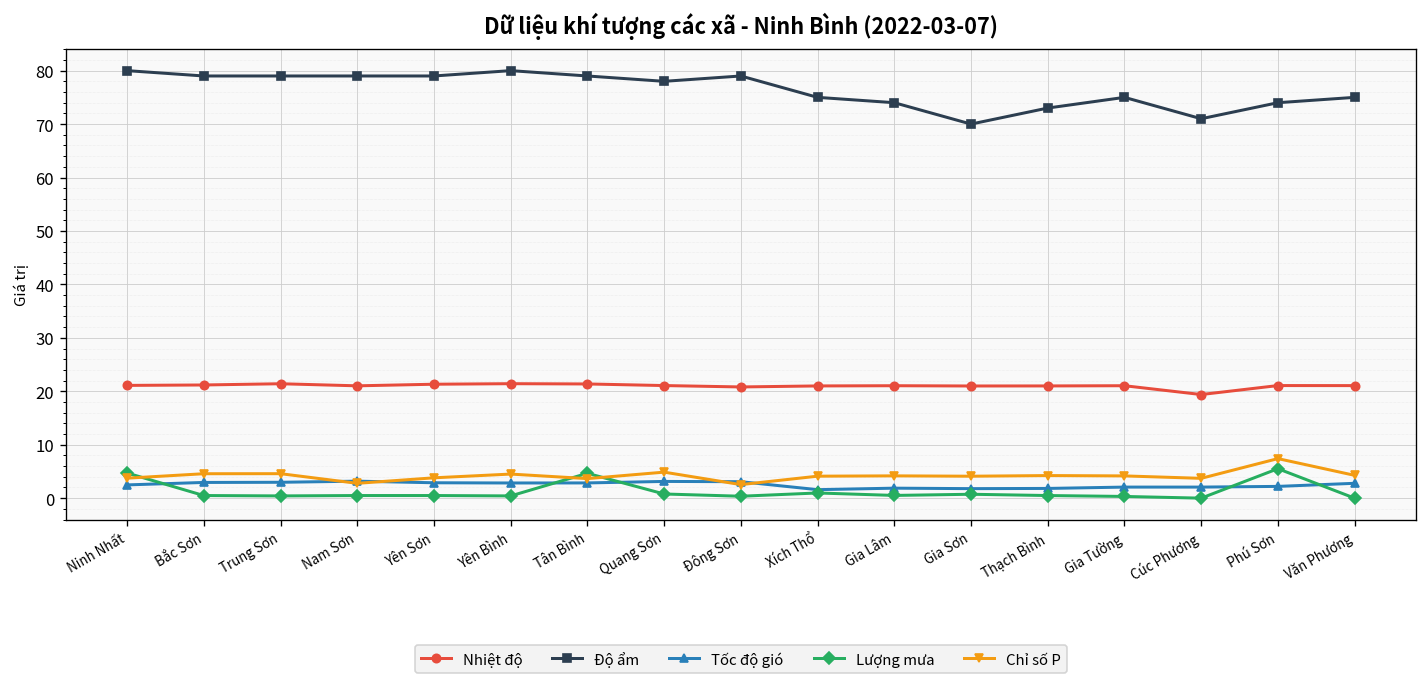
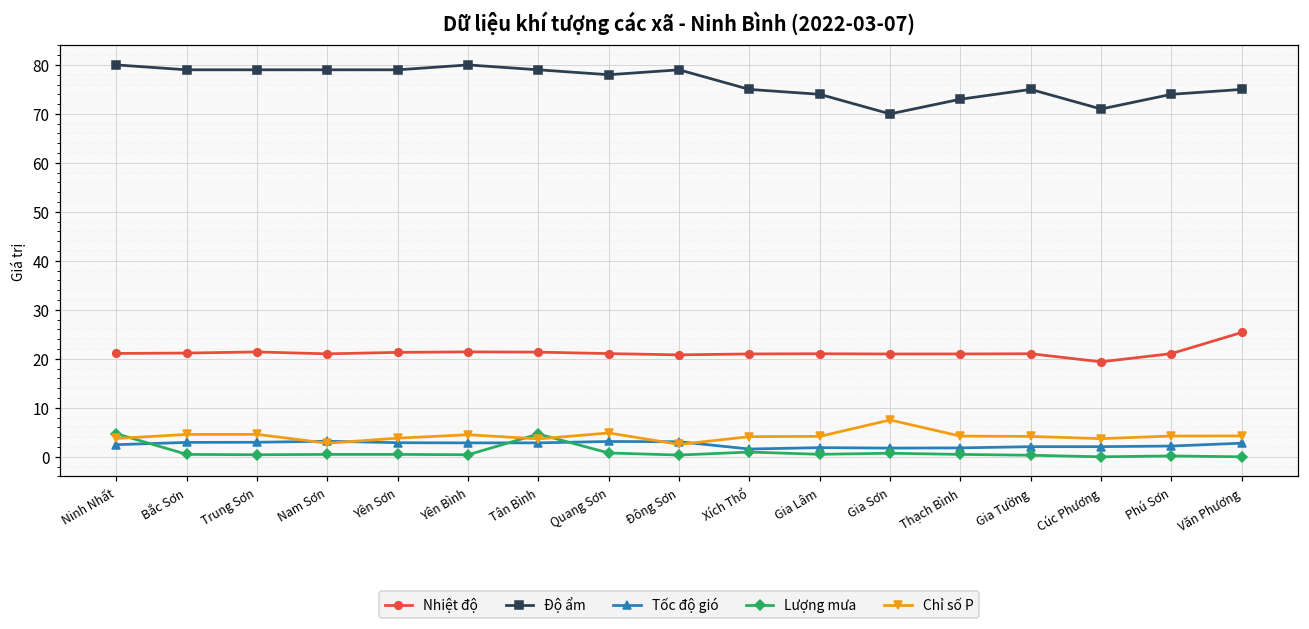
  {
    "Nhiệt độ": {
      "Ninh Nhất": 21,
      "Bắc Sơn": 21,
      "Trung Sơn": 21,
      "Nam Sơn": 21,
      "Yên Sơn": 21,
      "Yên Bình": 21,
      "Tân Bình": 21,
      "Quang Sơn": 21,
      "Đông Sơn": 21,
      "Xích Thổ": 21,
      "Gia Lâm": 21,
      "Gia Sơn": 21,
      "Thạch Bình": 21,
      "Gia Tường": 21,
      "Cúc Phương": 19,
      "Phú Sơn": 21,
-     "Văn Phương": 21
+     "Văn Phương": 25
    },
    "Độ ẩm": {
      "Ninh Nhất": 80,
      "Bắc Sơn": 79,
      "Trung Sơn": 79,
      "Nam Sơn": 79,
      "Yên Sơn": 79,
      "Yên Bình": 80,
      "Tân Bình": 79,
      "Quang Sơn": 78,
      "Đông Sơn": 79,
      "Xích Thổ": 75,
      "Gia Lâm": 74,
      "Gia Sơn": 70,
      "Thạch Bình": 73,
      "Gia Tường": 75,
      "Cúc Phương": 71,
      "Phú Sơn": 74,
      "Văn Phương": 75
    },
    "Tốc độ gió": {
      "Ninh Nhất": 2,
      "Bắc Sơn": 3,
      "Trung Sơn": 3,
      "Yên Sơn": 3,
      "Yên Bình": 3,
      "Tân Bình": 3,
      "Quang Sơn": 3,
      "Xích Thổ": 2,
      "Gia Lâm": 2,
      "Gia Sơn": 2,
      "Thạch Bình": 2,
      "Gia Tường": 2,
      "Cúc Phương": 2,
      "Phú Sơn": 2,
      "Văn Phương": 3
    },
    "Lượng mưa": {
      "Ninh Nhất": 5,
      "Bắc Sơn": 0,
      "Trung Sơn": 0,
      "Nam Sơn": 0,
      "Yên Sơn": 0,
      "Yên Bình": 0,
      "Tân Bình": 5,
      "Quang Sơn": 1,
      "Đông Sơn": 0,
      "Xích Thổ": 1,
      "Gia Lâm": 1,
      "Gia Sơn": 1,
      "Thạch Bình": 0,
      "Gia Tường": 0,
      "Cúc Phương": 0,
-     "Phú Sơn": 6,
+     "Phú Sơn": 0,
      "Văn Phương": 0
    },
    "Chỉ số P": {
      "Ninh Nhất": 4,
      "Bắc Sơn": 5,
      "Trung Sơn": 5,
      "Yên Sơn": 4,
      "Yên Bình": 5,
      "Tân Bình": 4,
      "Quang Sơn": 5,
      "Xích Thổ": 4,
      "Gia Lâm": 4,
-     "Gia Sơn": 4,
+     "Gia Sơn": 8,
      "Thạch Bình": 4,
      "Gia Tường": 4,
      "Cúc Phương": 4,
-     "Phú Sơn": 7,
+     "Phú Sơn": 4,
      "Văn Phương": 4
    }
  }
